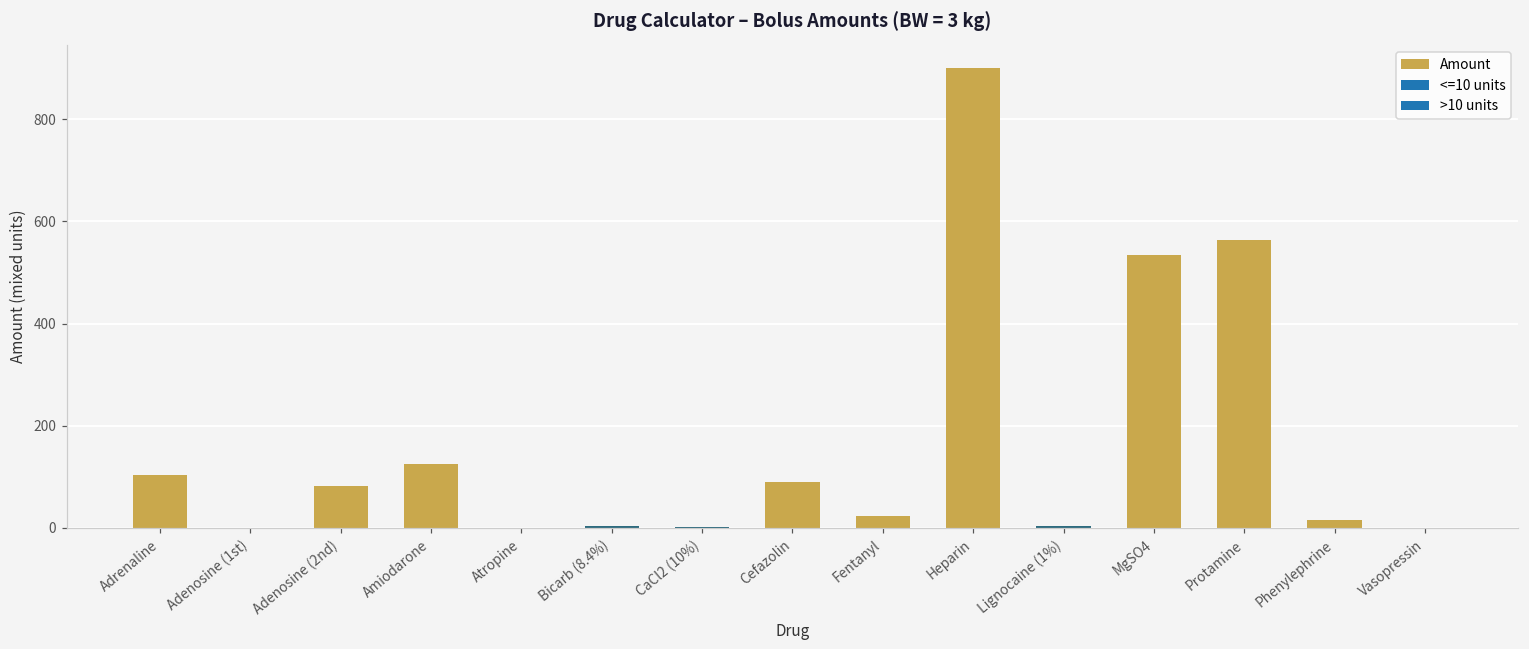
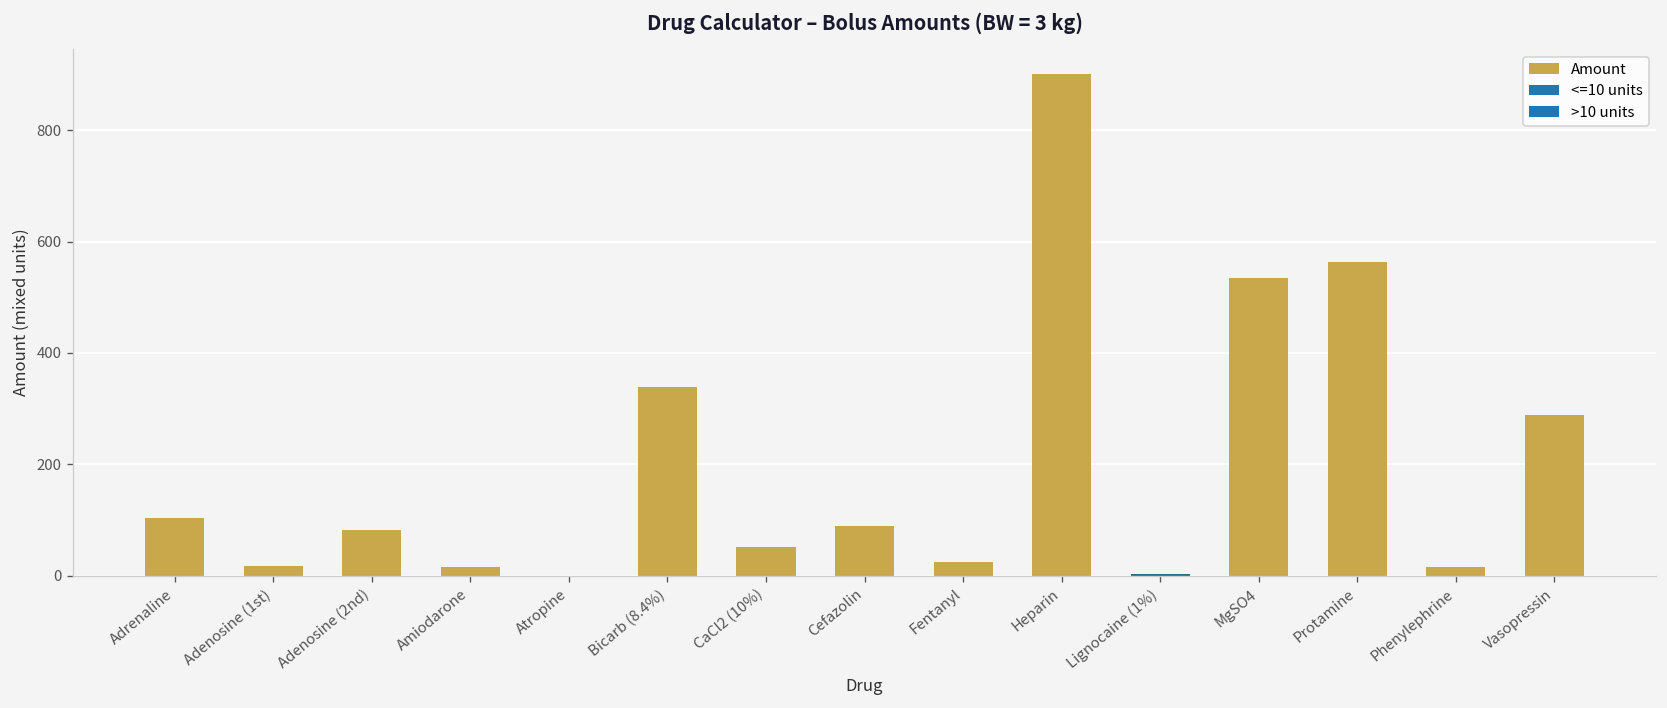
  {
    "Adrenaline": 100,
-   "Adenosine (1st)": 0,
+   "Adenosine (1st)": 20,
    "Adenosine (2nd)": 80,
-   "Amiodarone": 120,
-   "Bicarb (8.4%)": 0,
-   "CaCl2 (10%)": 0,
+   "Amiodarone": 20,
+   "Bicarb (8.4%)": 340,
+   "CaCl2 (10%)": 50,
    "Cefazolin": 90,
    "Fentanyl": 20,
    "Heparin": 900,
    "MgSO4": 540,
    "Protamine": 560,
    "Phenylephrine": 20,
-   "Vasopressin": 0
+   "Vasopressin": 290
  }
